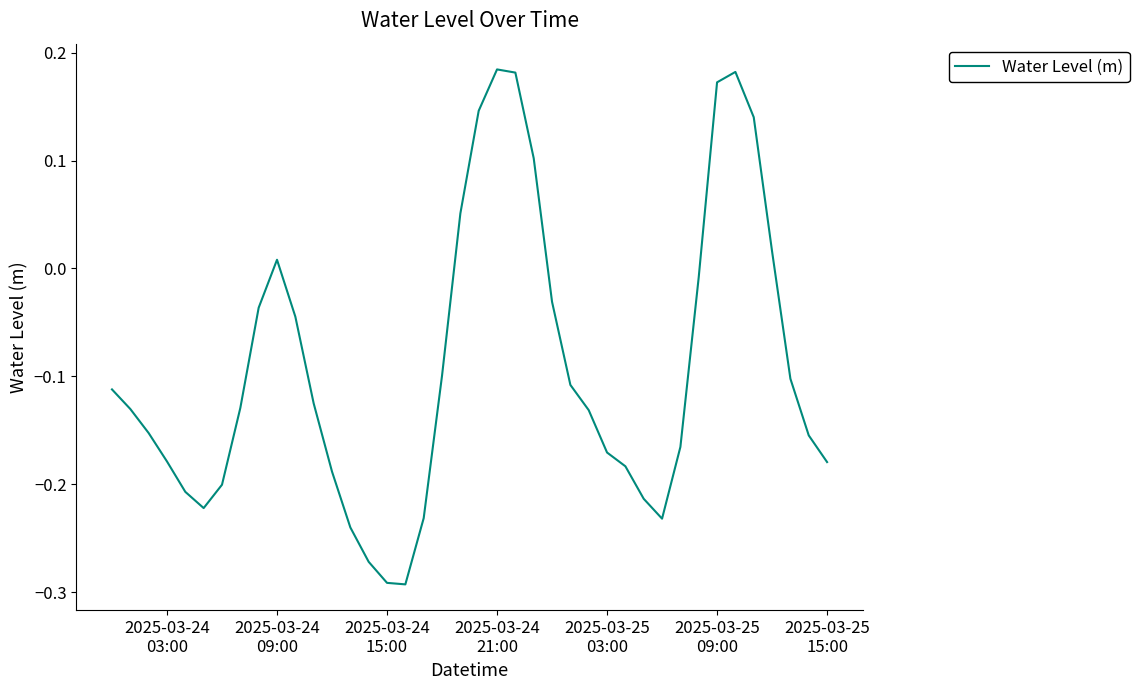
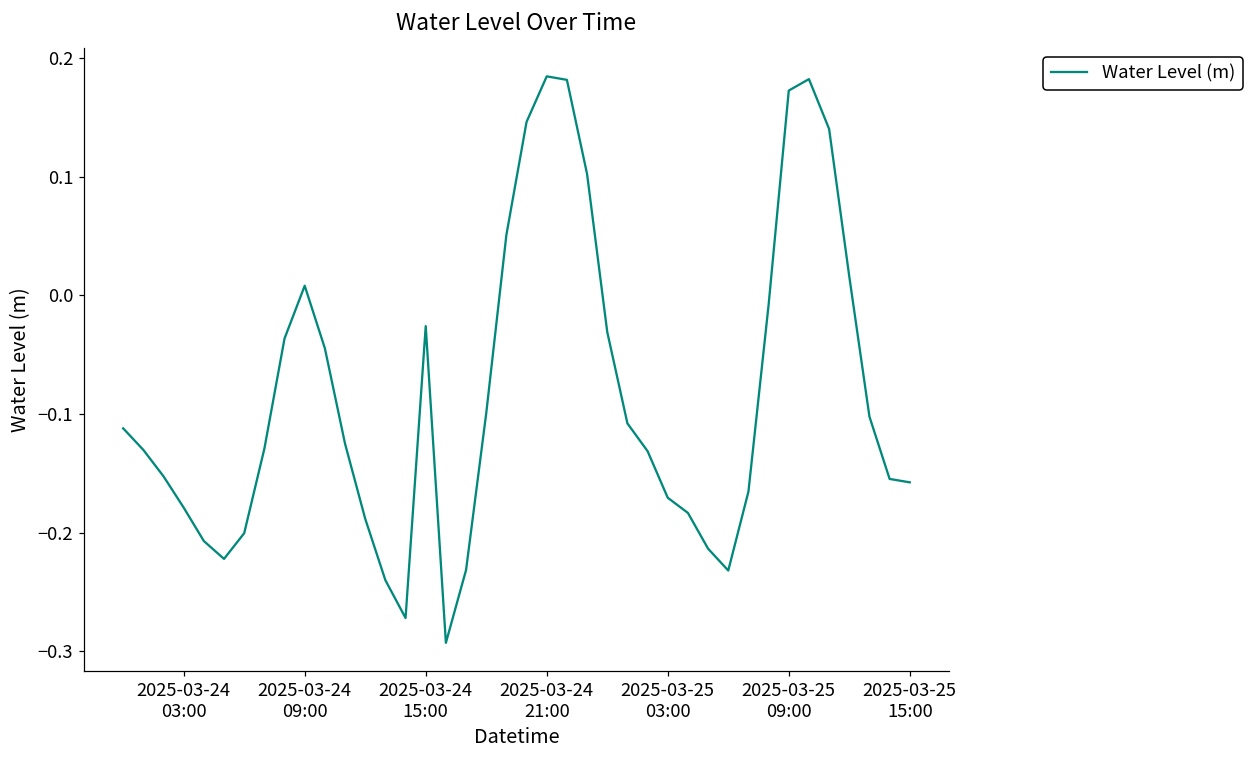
  {
    "2025-03-24 03:00": -0.179,
    "2025-03-24 09:00": 0.008,
-   "2025-03-24 15:00": -0.291,
+   "2025-03-24 15:00": -0.026,
    "2025-03-24 21:00": 0.184,
    "2025-03-25 03:00": -0.171,
    "2025-03-25 09:00": 0.172,
-   "2025-03-25 15:00": -0.179
+   "2025-03-25 15:00": -0.158
  }
